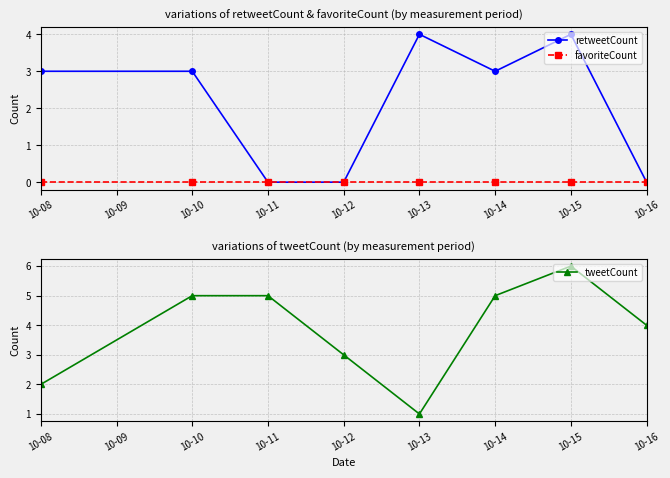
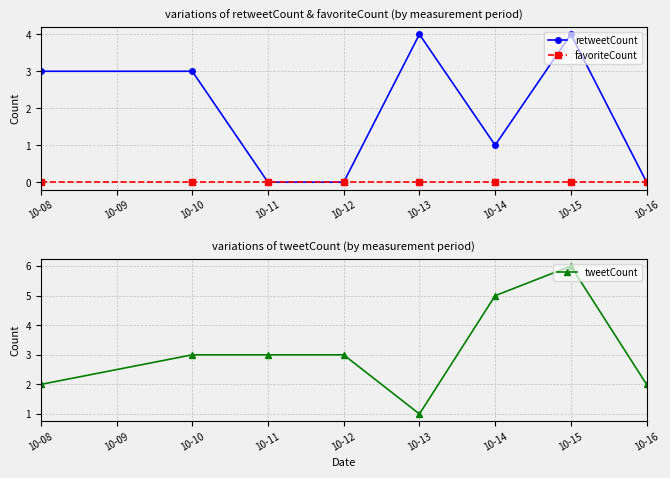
  {
    "variations of retweetCount & favoriteCount (by measurement period)": {
      "retweetCount": {
        "10-08": 3,
        "10-10": 3,
        "10-13": 4,
-       "10-14": 3
+       "10-14": 1
      },
      "favoriteCount": {
        "10-08": 0,
        "10-10": 0,
        "10-13": 0,
        "10-14": 0,
        "10-15": 0
      }
    },
    "variations of tweetCount (by measurement period)": {
      "10-08": 2,
-     "10-10": 5,
-     "10-11": 5,
+     "10-10": 3,
+     "10-11": 3,
      "10-12": 3,
      "10-13": 1,
      "10-14": 5,
-     "10-16": 4
+     "10-16": 2
    }
  }
